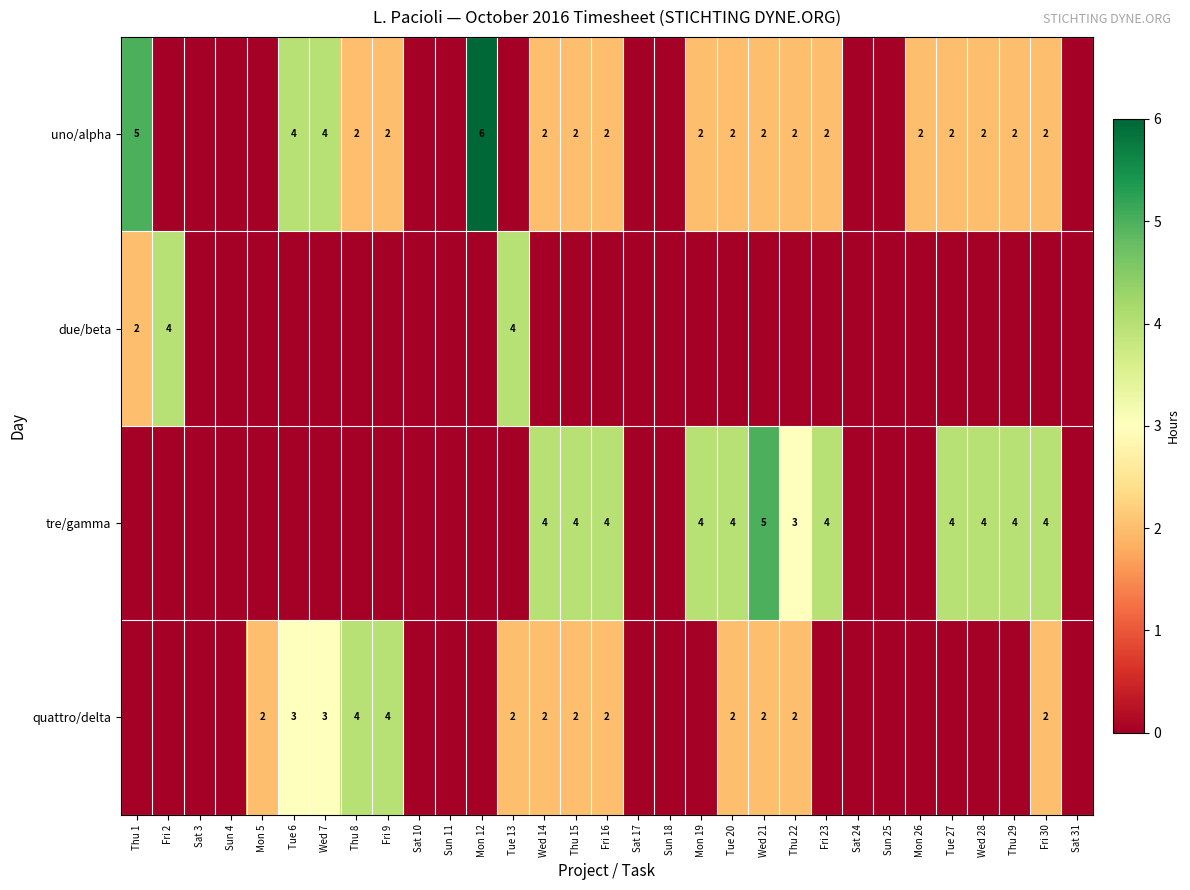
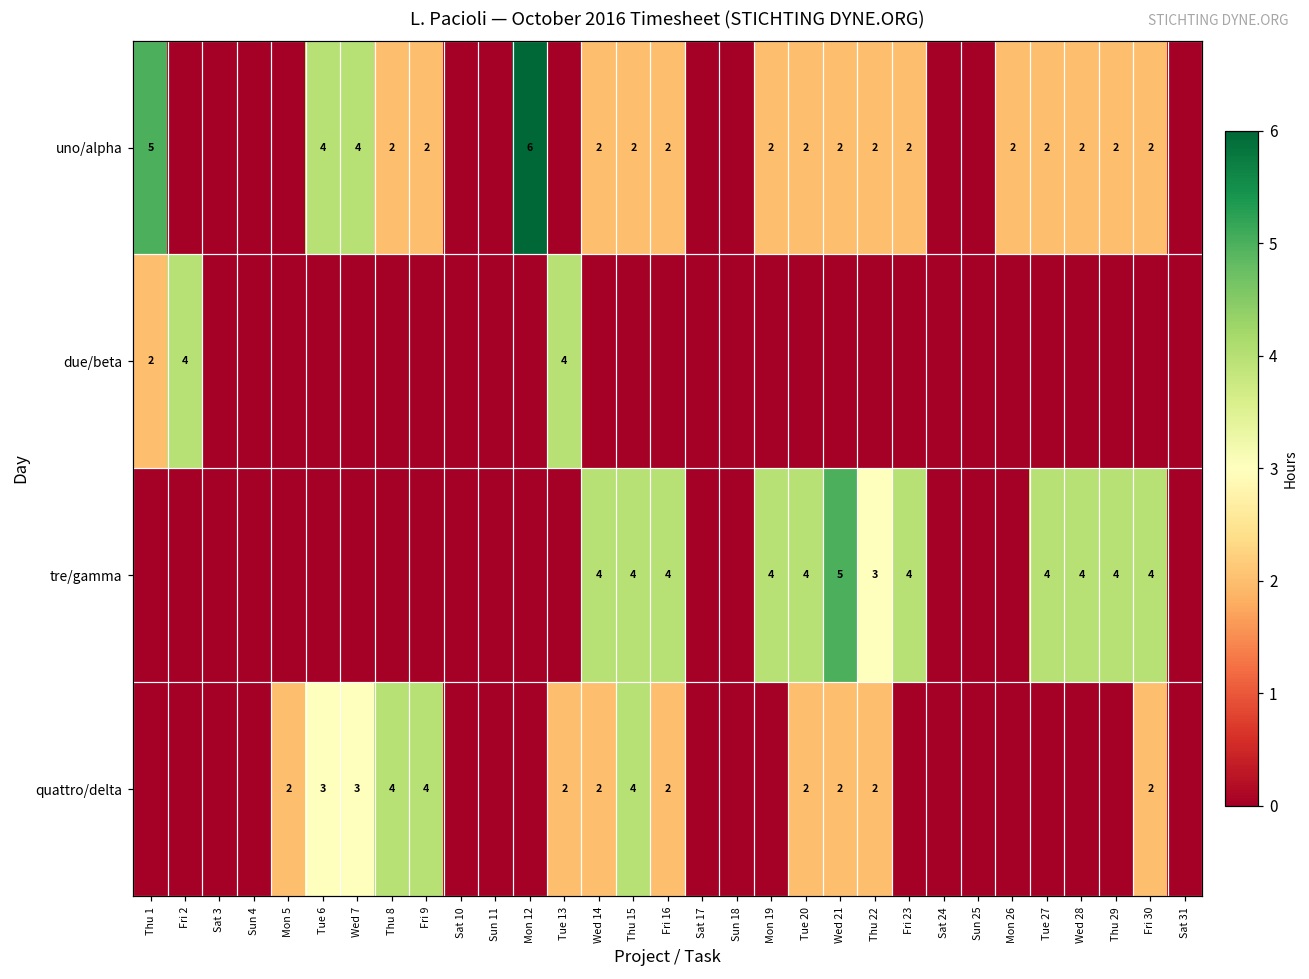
  {
    "uno/alpha": {
      "Thu 1": 5,
      "Tue 6": 4,
      "Wed 7": 4,
      "Thu 8": 2,
      "Fri 9": 2,
      "Mon 12": 6,
      "Wed 14": 2,
      "Thu 15": 2,
      "Fri 16": 2,
      "Mon 19": 2,
      "Tue 20": 2,
      "Wed 21": 2,
      "Thu 22": 2,
      "Fri 23": 2,
      "Mon 26": 2,
      "Tue 27": 2,
      "Wed 28": 2,
      "Thu 29": 2,
      "Fri 30": 2
    },
    "due/beta": {
      "Thu 1": 2,
      "Fri 2": 4,
      "Tue 13": 4
    },
    "tre/gamma": {
      "Wed 14": 4,
      "Thu 15": 4,
      "Fri 16": 4,
      "Mon 19": 4,
      "Tue 20": 4,
      "Wed 21": 5,
      "Thu 22": 3,
      "Fri 23": 4,
      "Tue 27": 4,
      "Wed 28": 4,
      "Thu 29": 4,
      "Fri 30": 4
    },
    "quattro/delta": {
      "Mon 5": 2,
      "Tue 6": 3,
      "Wed 7": 3,
      "Thu 8": 4,
      "Fri 9": 4,
      "Tue 13": 2,
      "Wed 14": 2,
-     "Thu 15": 2,
+     "Thu 15": 4,
      "Fri 16": 2,
      "Tue 20": 2,
      "Wed 21": 2,
      "Thu 22": 2,
      "Fri 30": 2
    }
  }
